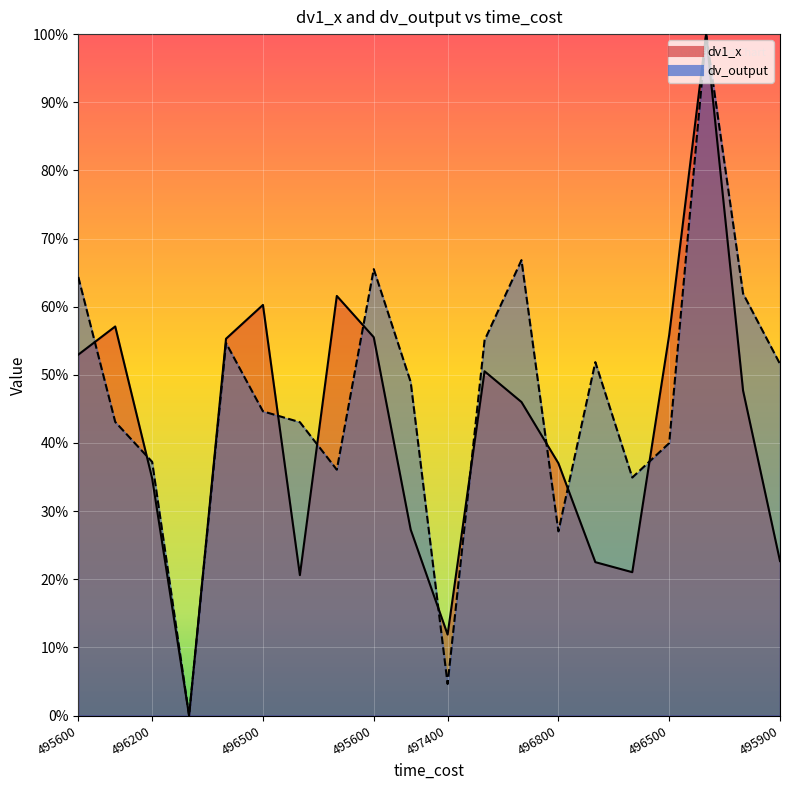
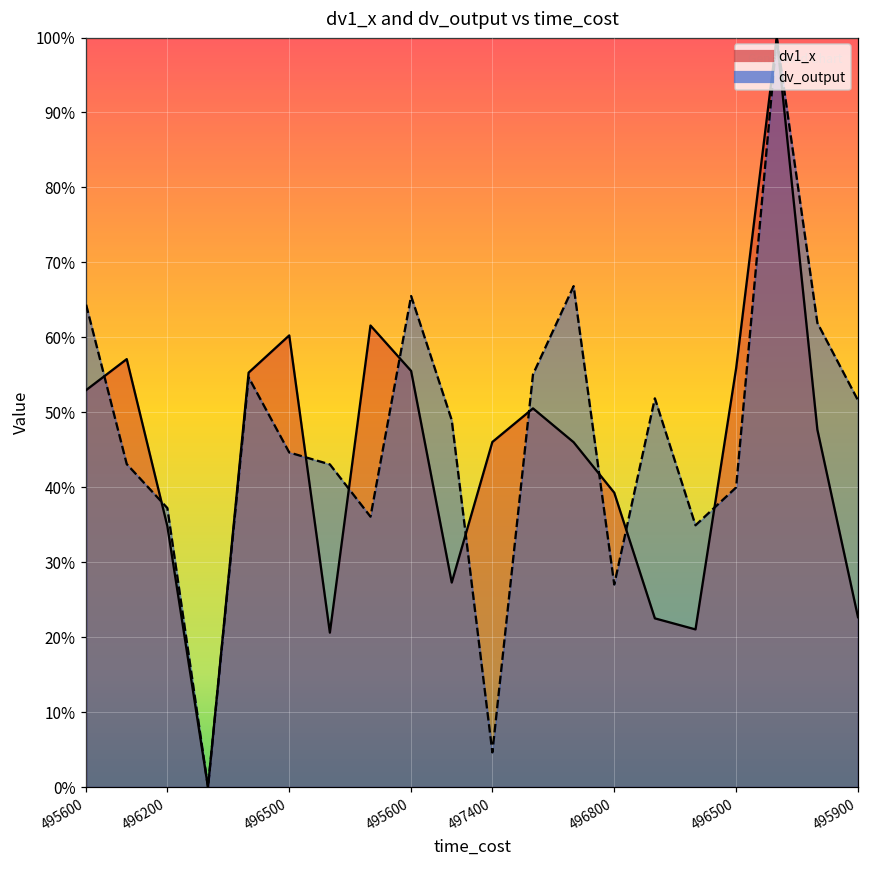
  {
    "dv1_x": {
      "496200": "35%",
-     "497400": "12%",
-     "496800": "37%",
+     "497400": "46%",
+     "496800": "39%",
      "495900": "23%"
    },
    "dv_output": {
      "496200": "37%",
      "497400": "5%",
      "496800": "27%",
      "495900": "52%"
    }
  }
